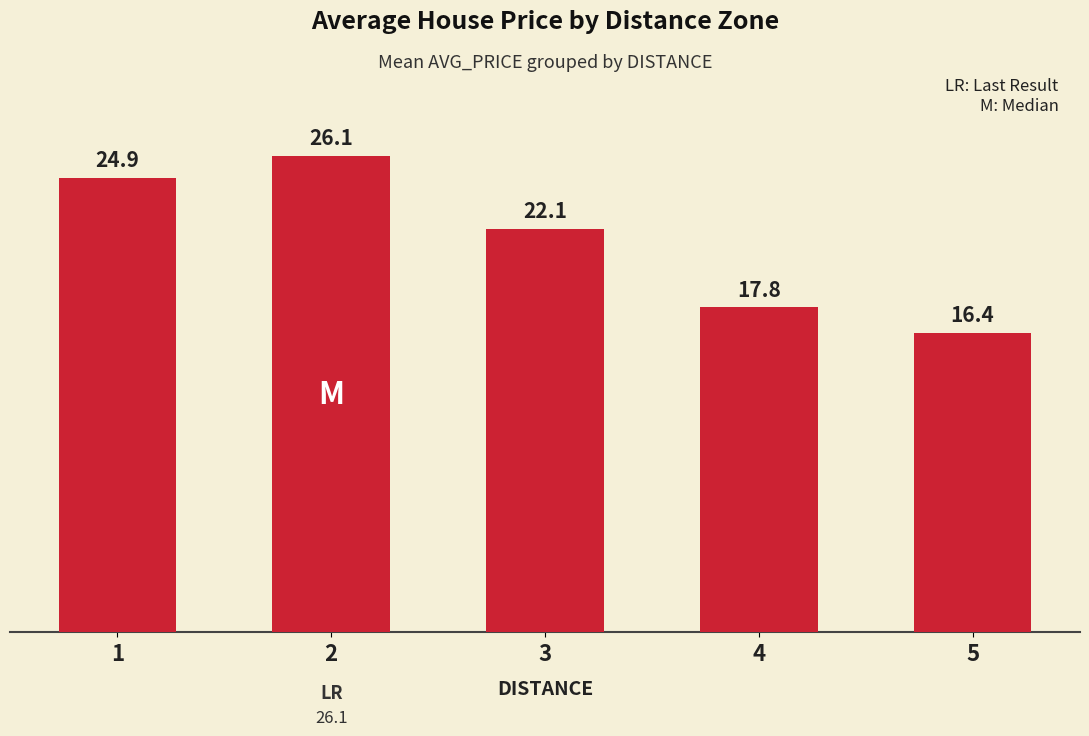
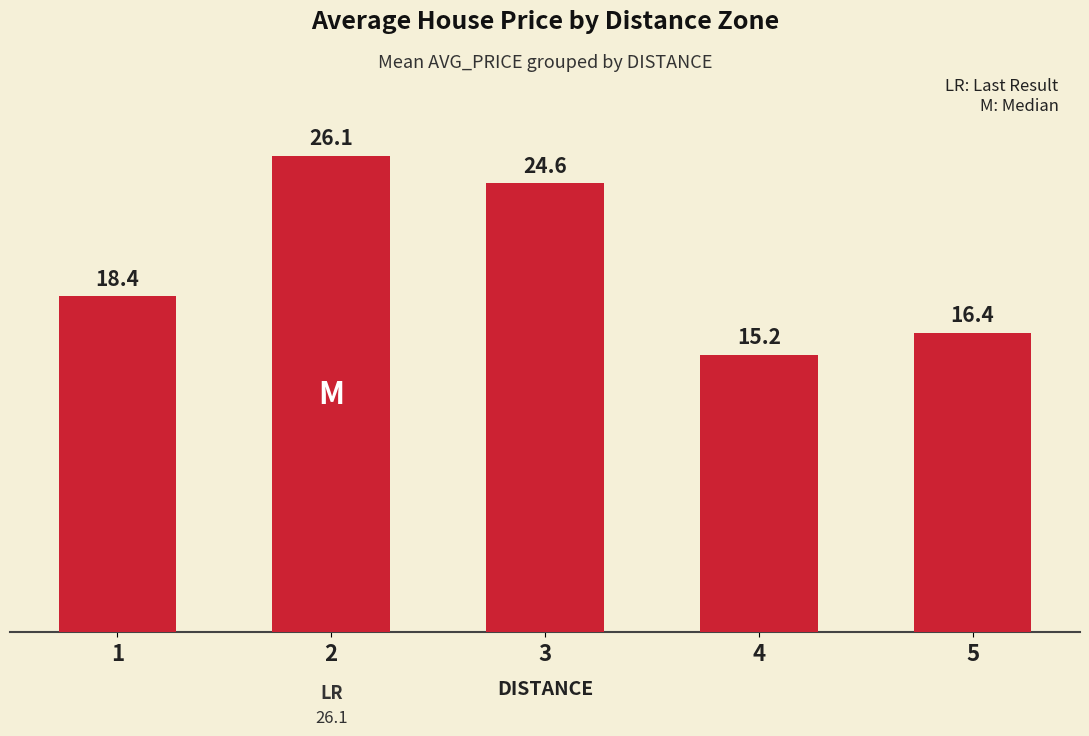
  {
-   "1": 24.9,
+   "1": 18.4,
    "2": 26.1,
-   "3": 22.1,
-   "4": 17.8,
+   "3": 24.6,
+   "4": 15.2,
    "5": 16.4
  }
